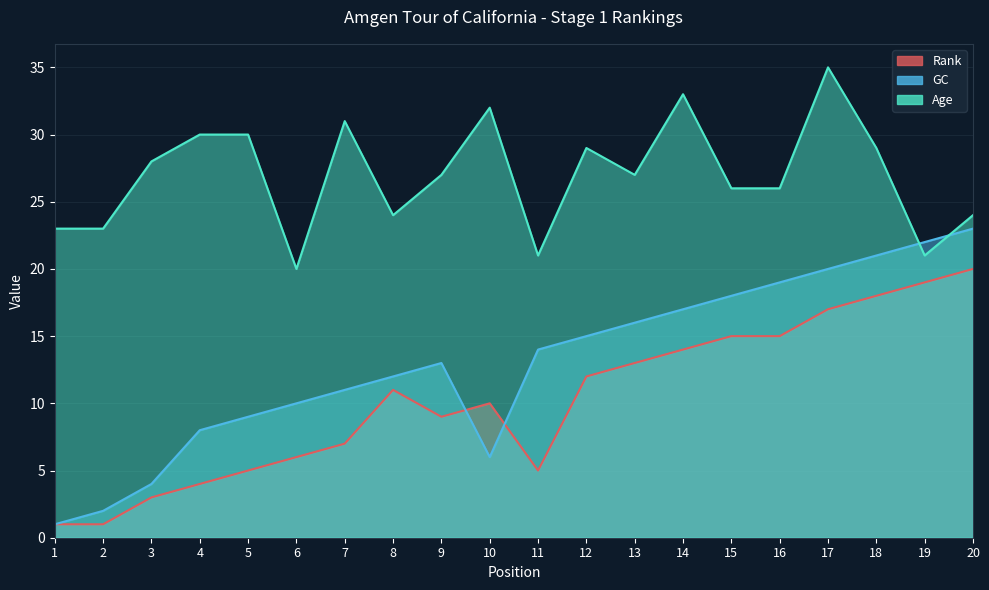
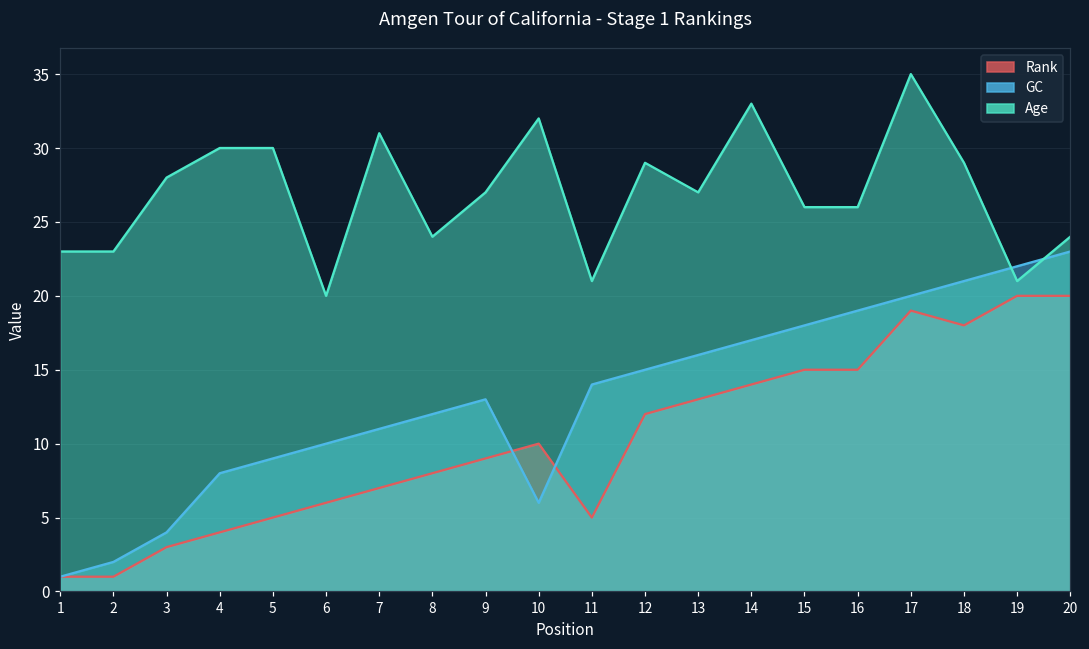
  {
    "Rank": {
      "2": 1,
      "3": 3,
      "4": 4,
      "5": 5,
      "6": 6,
      "7": 7,
-     "8": 11,
+     "8": 8,
      "9": 9,
      "10": 10,
      "11": 5,
      "12": 12,
      "13": 13,
      "14": 14,
      "15": 15,
      "16": 15,
-     "17": 17,
+     "17": 19,
      "18": 18,
-     "19": 19,
+     "19": 20,
      "20": 20
    }
  }
